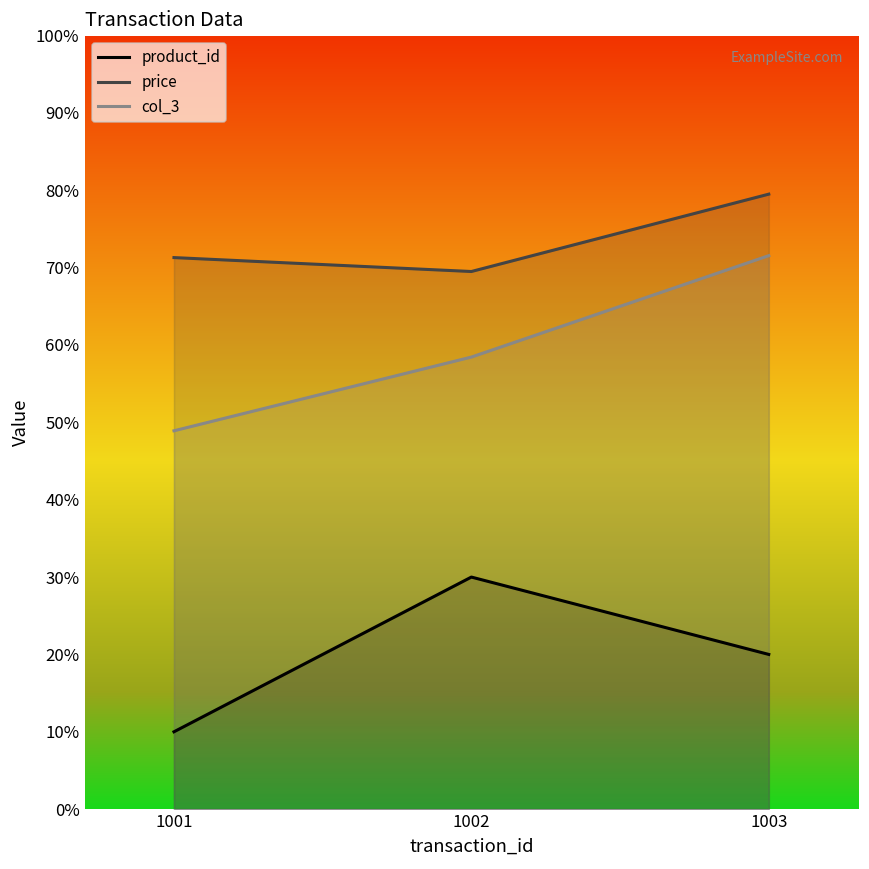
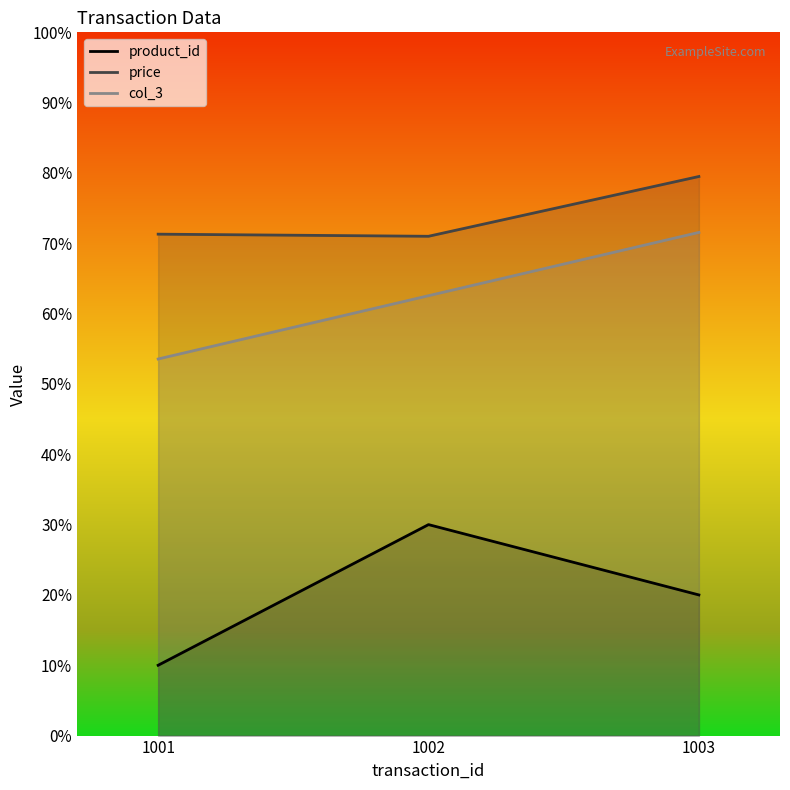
  {
    "product_id": {
      "1001": "10%",
      "1002": "30%",
      "1003": "20%"
    },
    "price": {
      "1001": "71%",
-     "1002": "70%",
+     "1002": "71%",
      "1003": "80%"
    },
    "col_3": {
-     "1001": "49%",
-     "1002": "58%",
+     "1001": "54%",
+     "1002": "63%",
      "1003": "72%"
    }
  }
